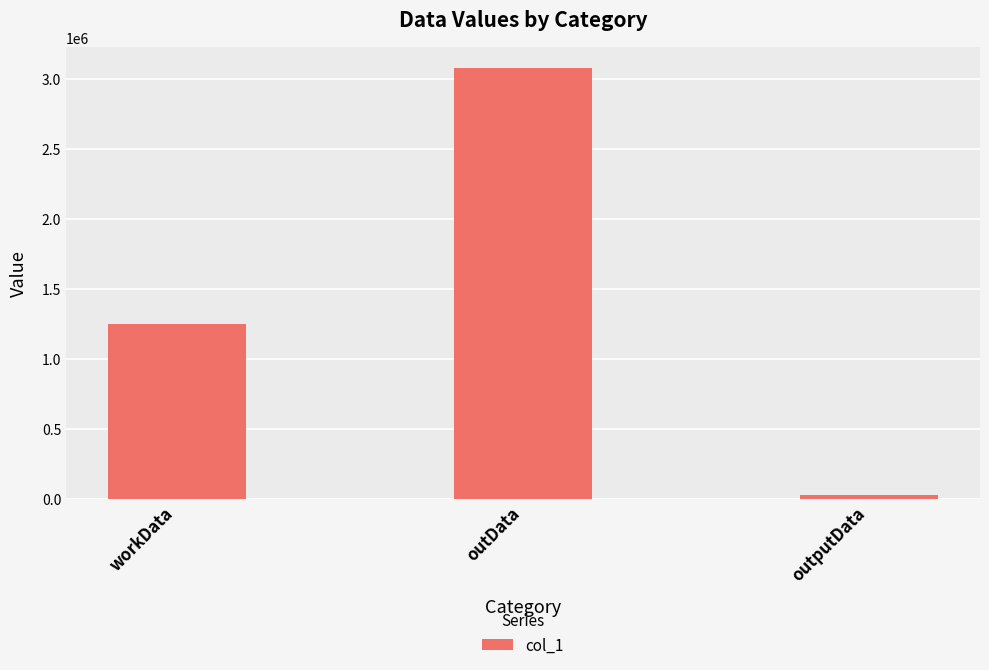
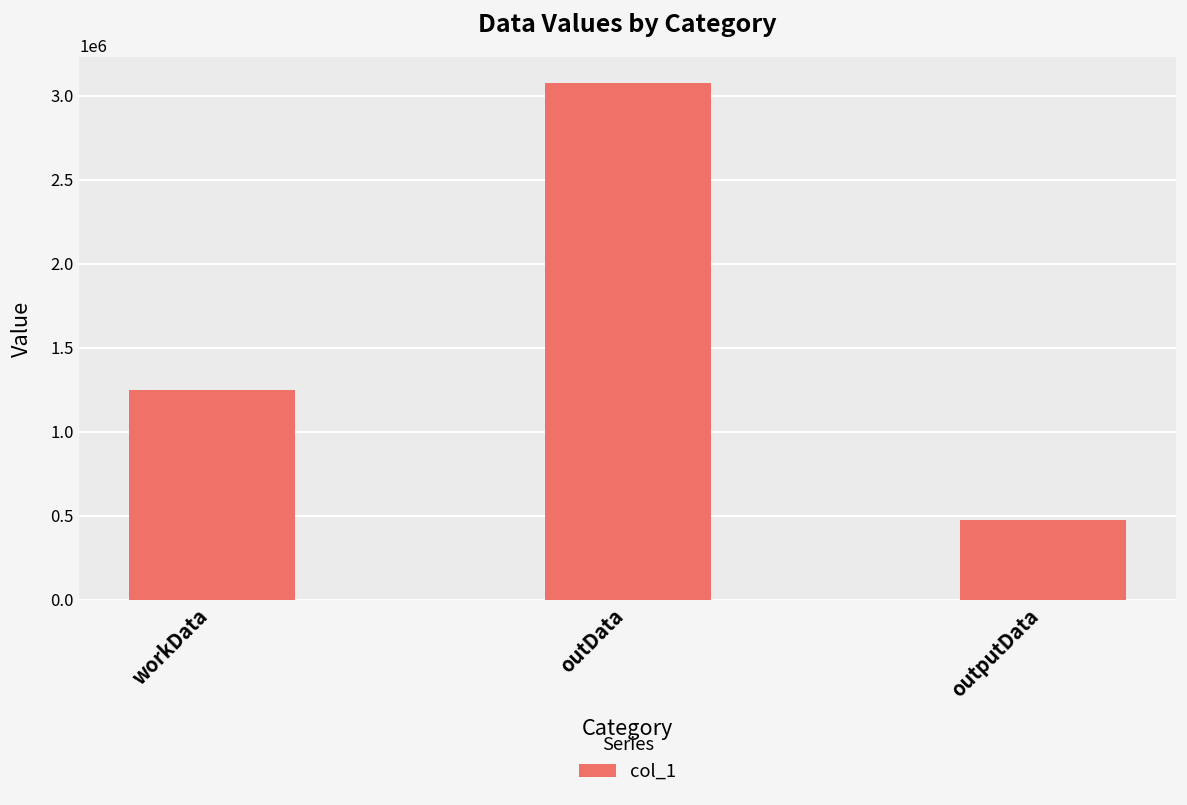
  {
    "workData": 1250000,
    "outData": 3070000,
-   "outputData": 30000
+   "outputData": 480000
  }
